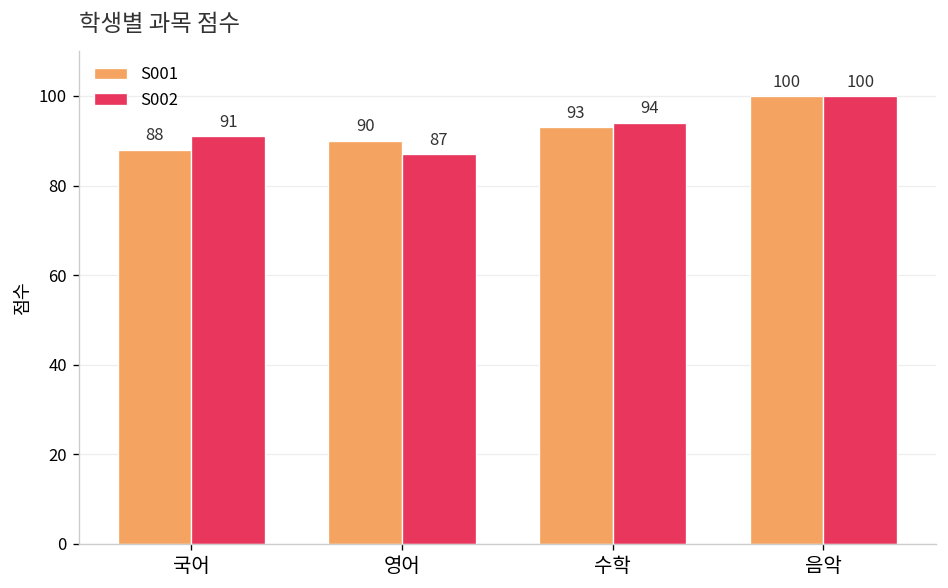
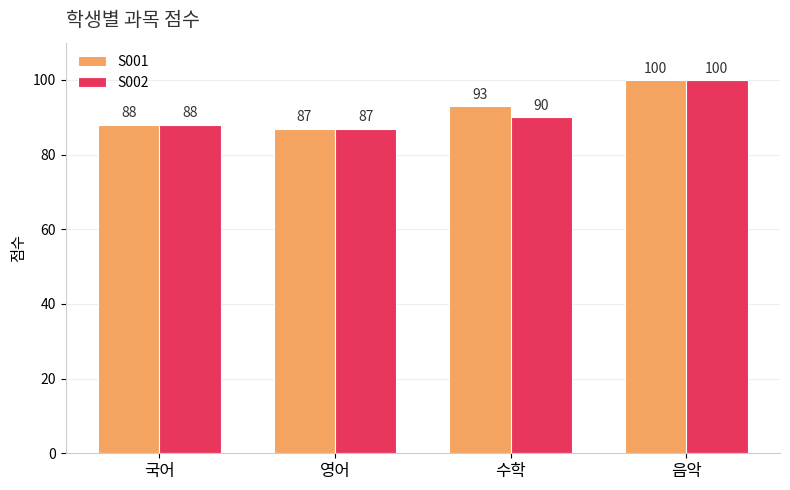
  {
    "S001": {
      "국어": 88,
-     "영어": 90,
+     "영어": 87,
      "수학": 93,
      "음악": 100
    },
    "S002": {
-     "국어": 91,
+     "국어": 88,
      "영어": 87,
-     "수학": 94,
+     "수학": 90,
      "음악": 100
    }
  }
